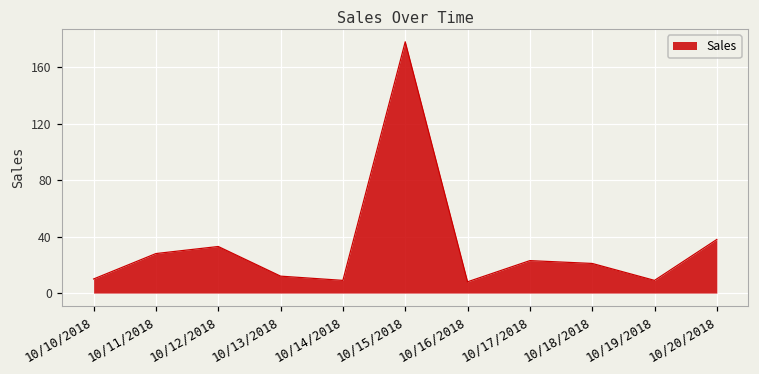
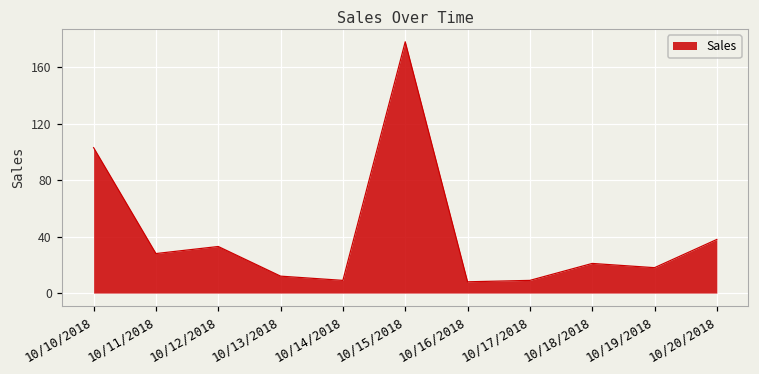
  {
-   "10/10/2018": 10,
+   "10/10/2018": 103,
    "10/11/2018": 28,
    "10/12/2018": 33,
    "10/13/2018": 12,
    "10/14/2018": 9,
    "10/15/2018": 178,
    "10/16/2018": 8,
-   "10/17/2018": 23,
+   "10/17/2018": 9,
    "10/18/2018": 21,
-   "10/19/2018": 9,
+   "10/19/2018": 18,
    "10/20/2018": 38
  }
